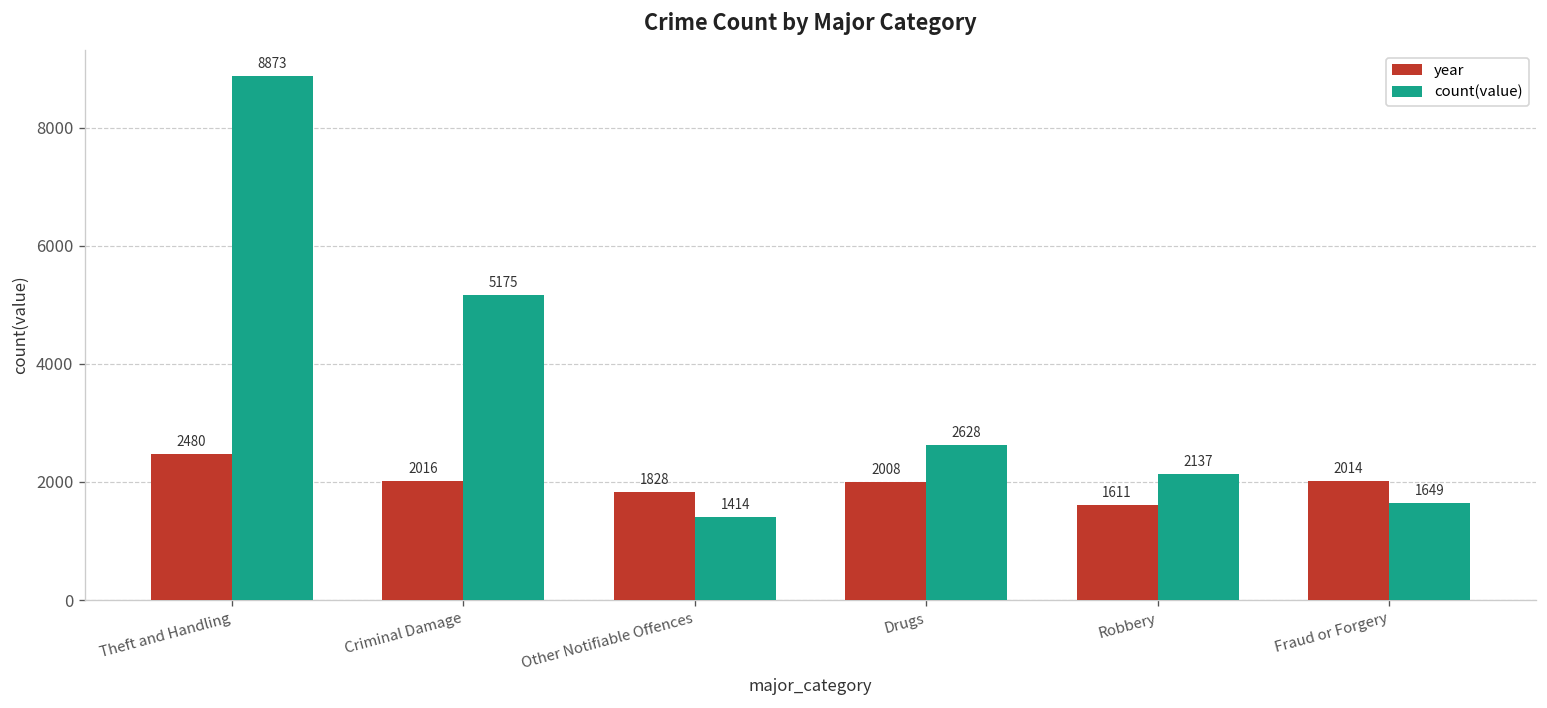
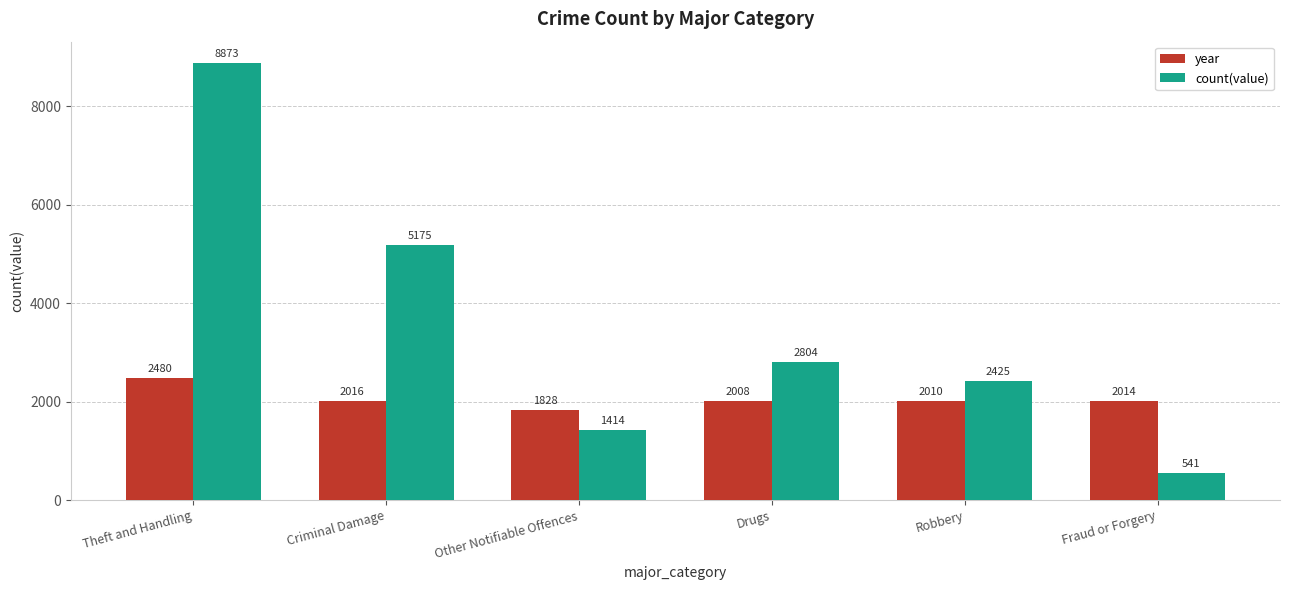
  {
    "year": {
      "Theft and Handling": 2480,
      "Criminal Damage": 2016,
      "Other Notifiable Offences": 1828,
      "Drugs": 2008,
-     "Robbery": 1611,
+     "Robbery": 2010,
      "Fraud or Forgery": 2014
    },
    "count(value)": {
      "Theft and Handling": 8873,
      "Criminal Damage": 5175,
      "Other Notifiable Offences": 1414,
-     "Drugs": 2628,
-     "Robbery": 2137,
-     "Fraud or Forgery": 1649
+     "Drugs": 2804,
+     "Robbery": 2425,
+     "Fraud or Forgery": 541
    }
  }
